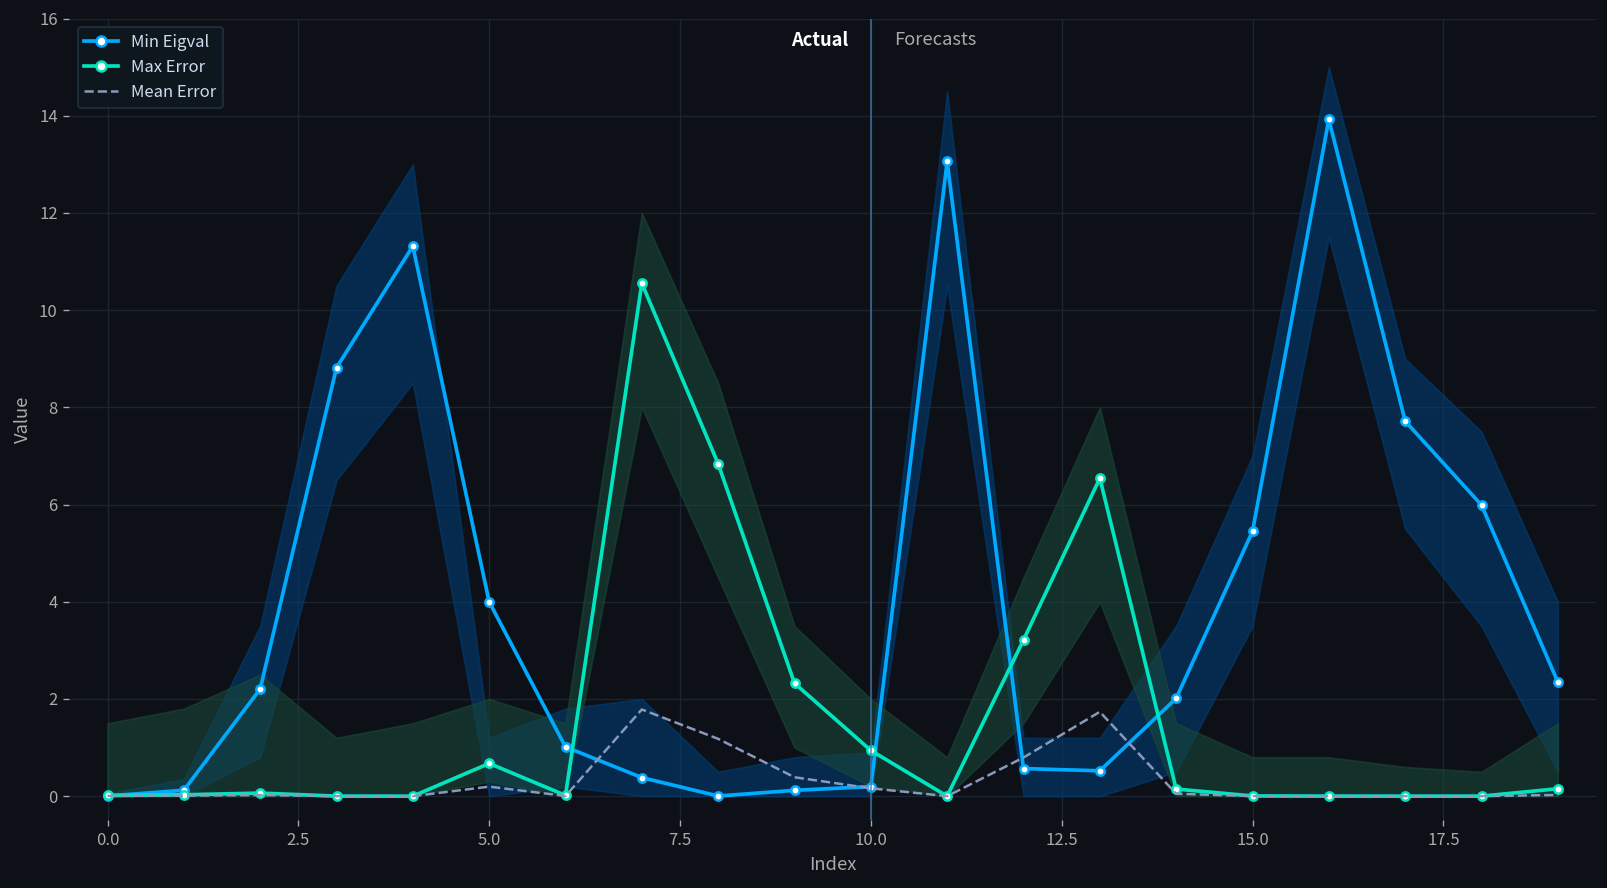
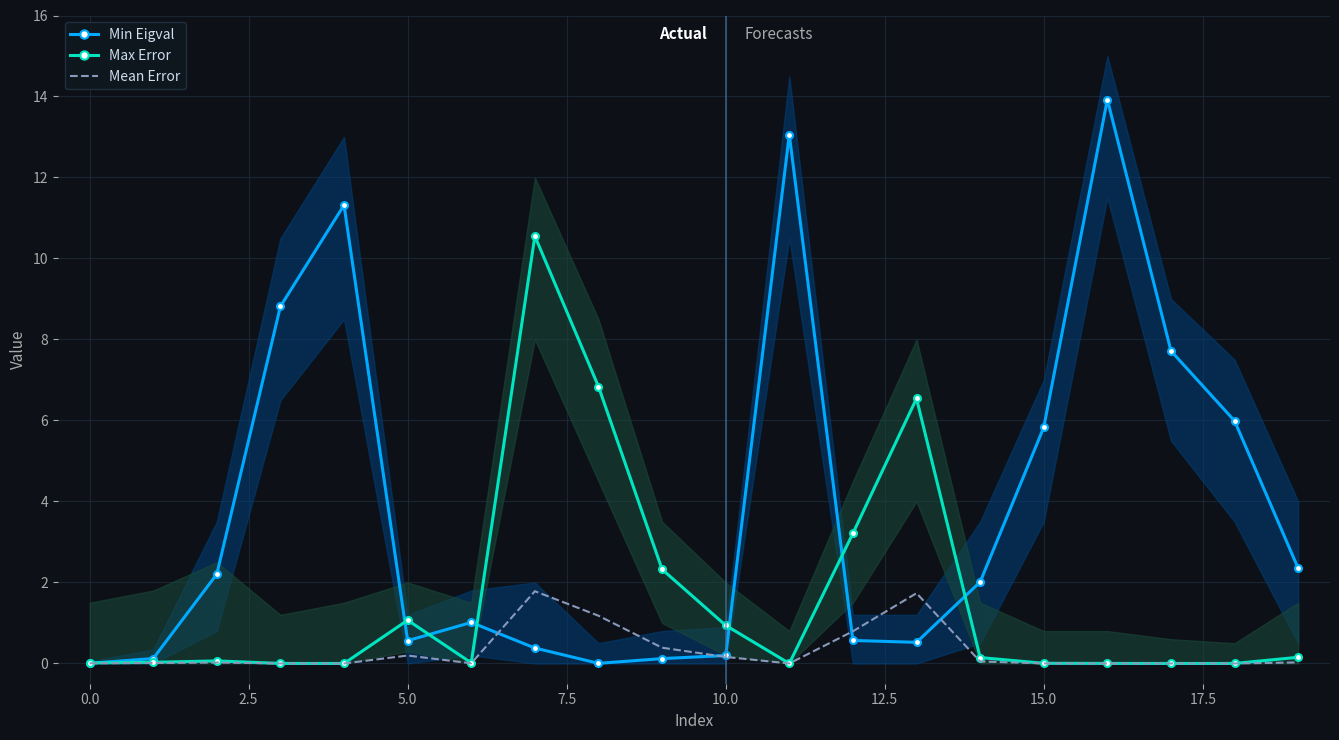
  {
    "Min Eigval": {
-     "5.0": 4.0,
-     "15.0": 5.4
+     "5.0": 0.6,
+     "15.0": 5.8
    },
    "Max Error": {
-     "5.0": 0.7
+     "5.0": 1.1
    },
    "Mean Error": {
      "5.0": 0.2
    }
  }
